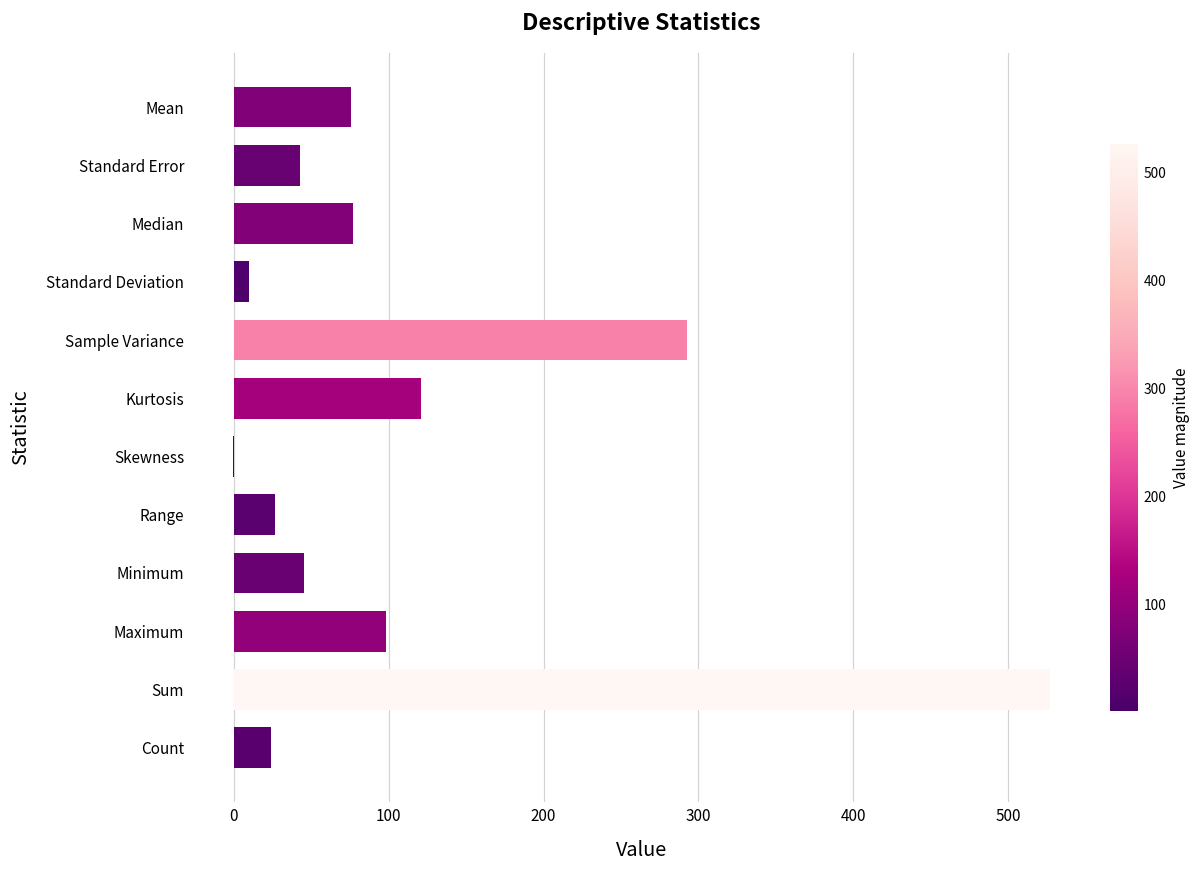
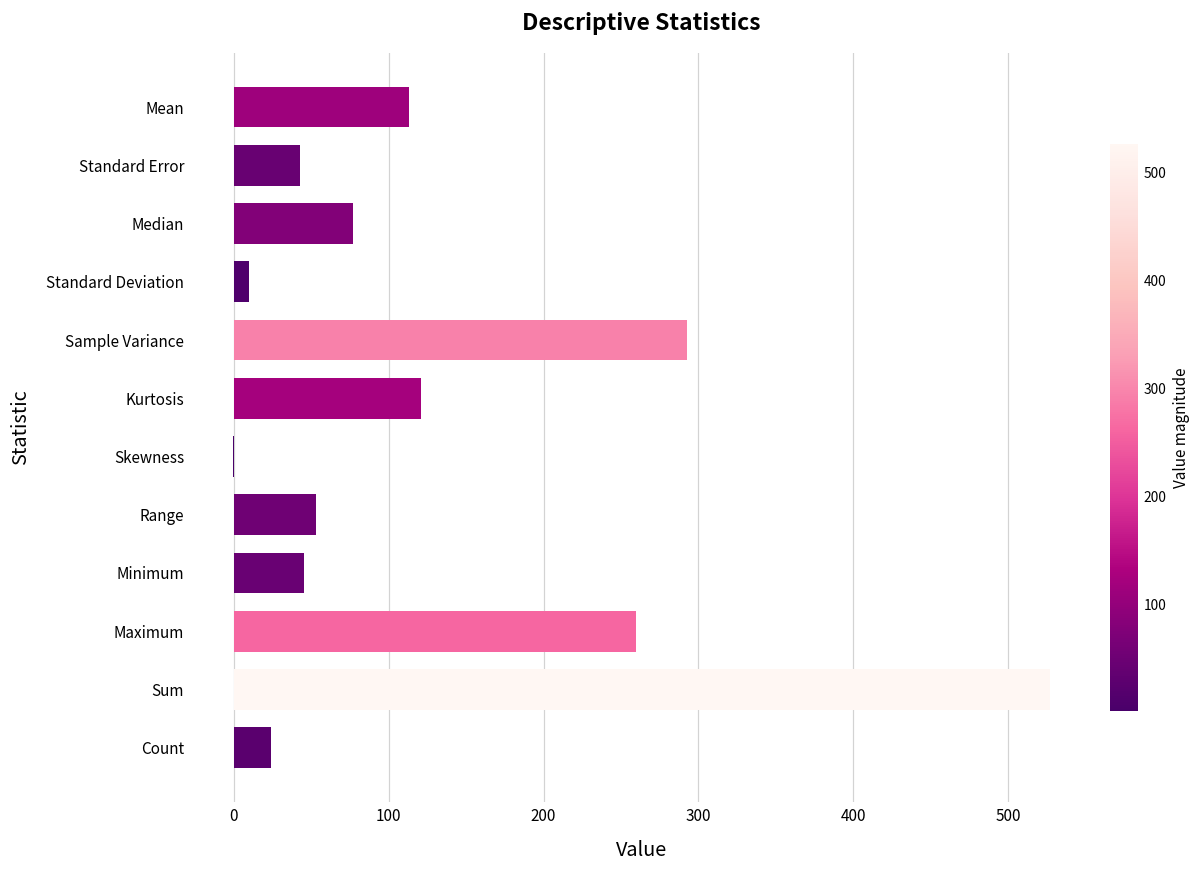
  {
-   "Mean": 75,
+   "Mean": 113,
    "Standard Error": 43,
    "Median": 77,
    "Standard Deviation": 10,
    "Sample Variance": 293,
    "Kurtosis": 121,
-   "Range": 26,
+   "Range": 53,
    "Minimum": 45,
-   "Maximum": 98,
+   "Maximum": 260,
    "Sum": 527,
    "Count": 24
  }
